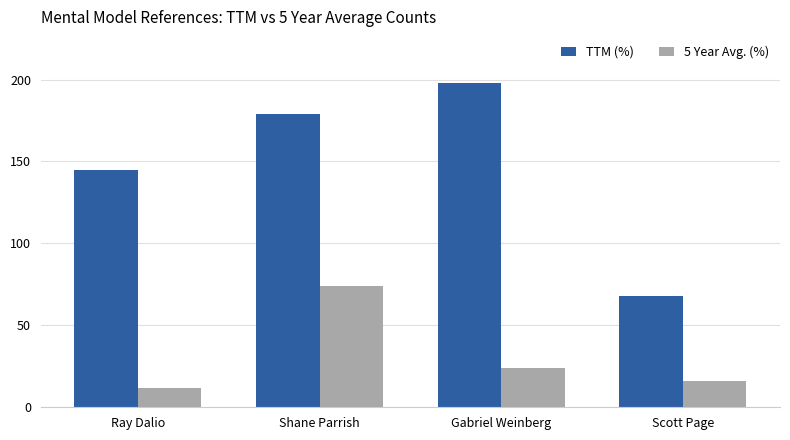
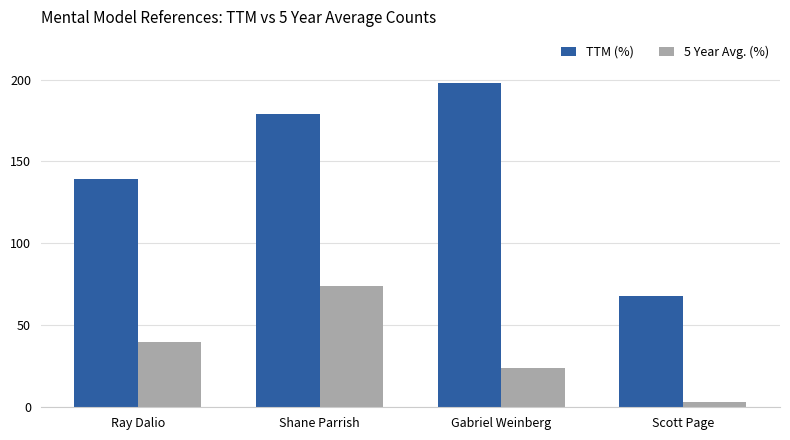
  {
    "TTM (%)": {
-     "Ray Dalio": 145,
+     "Ray Dalio": 139,
      "Shane Parrish": 179,
      "Gabriel Weinberg": 198,
      "Scott Page": 68
    },
    "5 Year Avg. (%)": {
-     "Ray Dalio": 12,
+     "Ray Dalio": 40,
      "Shane Parrish": 74,
      "Gabriel Weinberg": 24,
-     "Scott Page": 16
+     "Scott Page": 3
    }
  }
